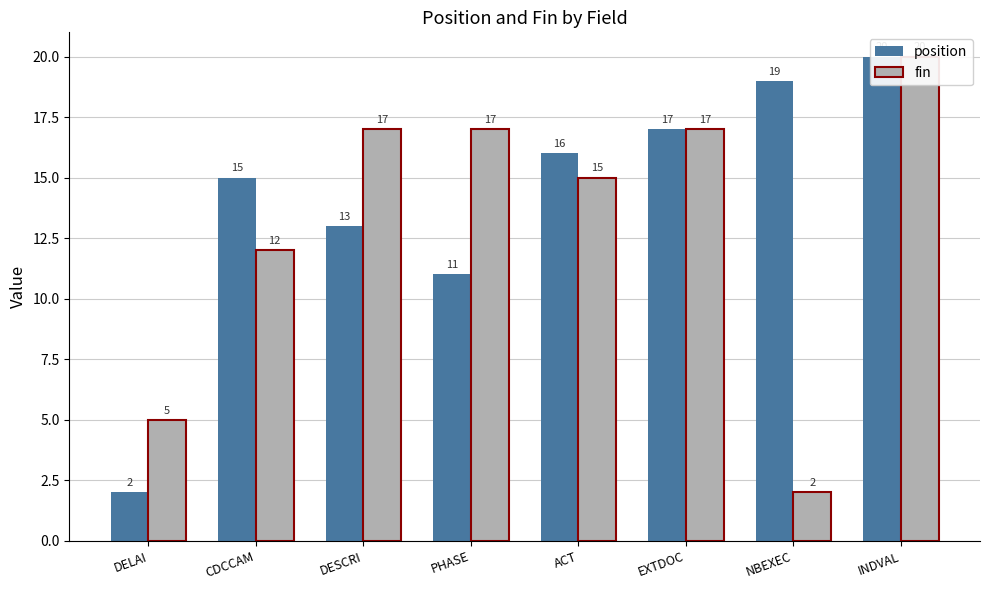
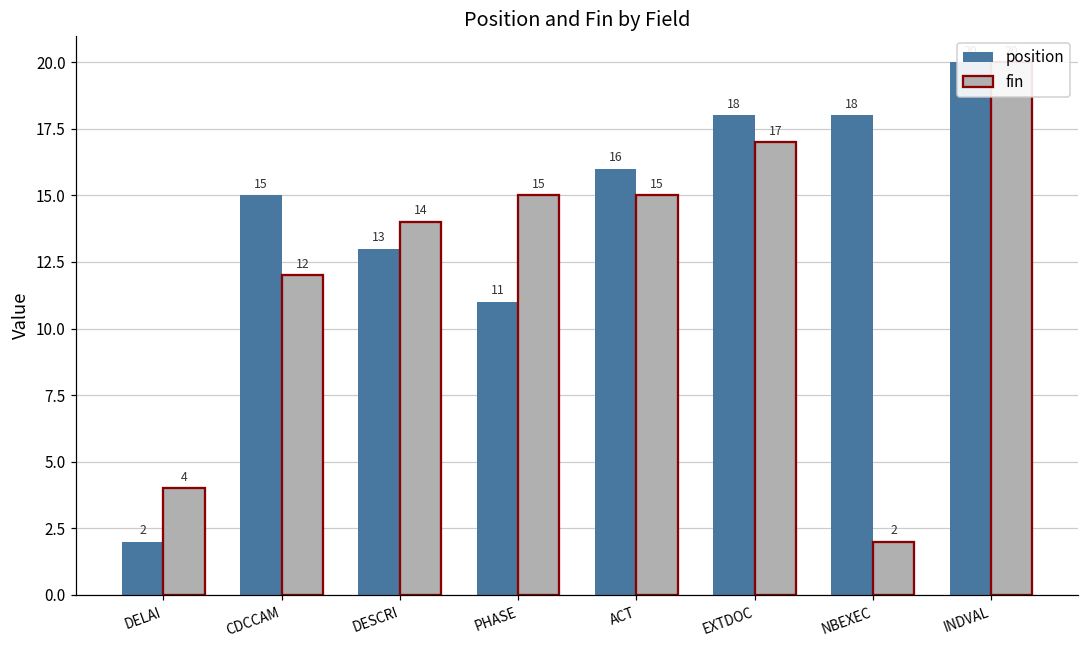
  {
    "position": {
      "DELAI": 2,
      "CDCCAM": 15,
      "DESCRI": 13,
      "PHASE": 11,
      "ACT": 16,
-     "EXTDOC": 17,
-     "NBEXEC": 19
+     "EXTDOC": 18,
+     "NBEXEC": 18
    },
    "fin": {
-     "DELAI": 5,
+     "DELAI": 4,
      "CDCCAM": 12,
-     "DESCRI": 17,
-     "PHASE": 17,
+     "DESCRI": 14,
+     "PHASE": 15,
      "ACT": 15,
      "EXTDOC": 17,
      "NBEXEC": 2
    }
  }
